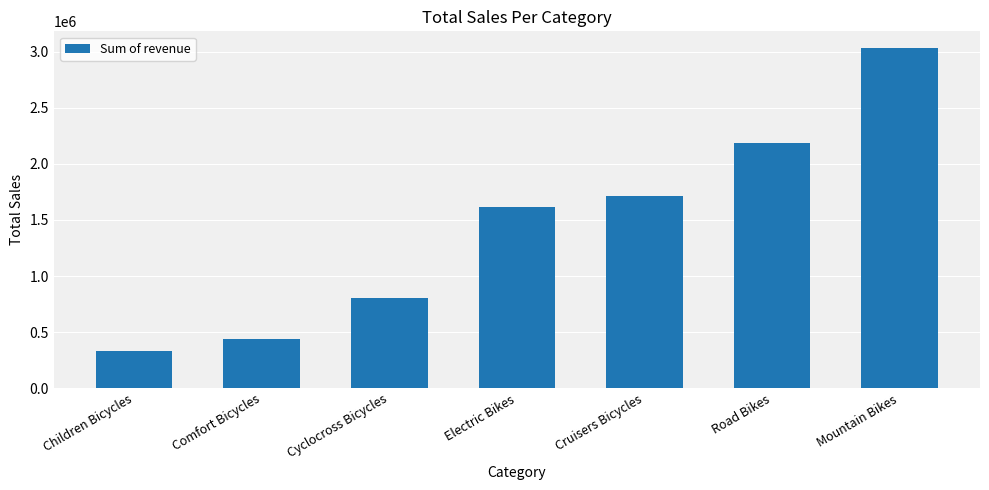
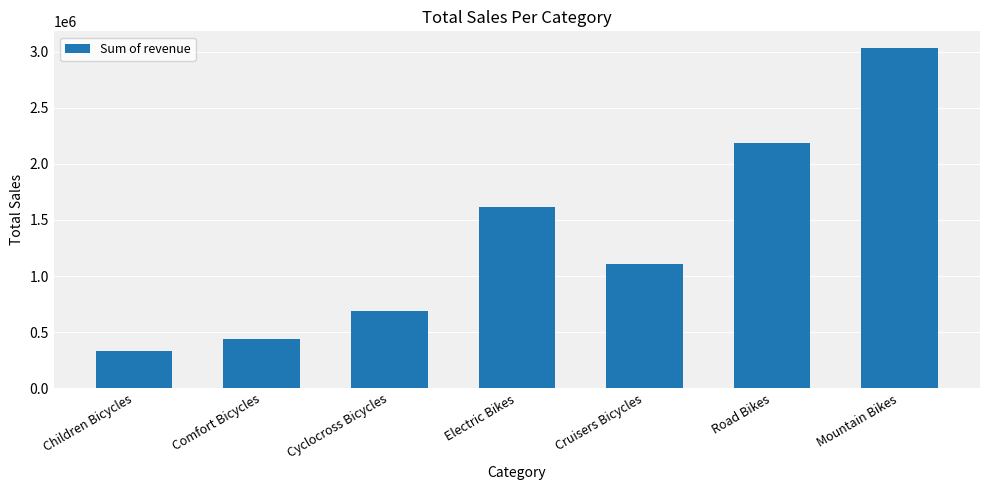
  {
    "Children Bicycles": 330000,
    "Comfort Bicycles": 440000,
-   "Cyclocross Bicycles": 800000,
+   "Cyclocross Bicycles": 690000,
    "Electric Bikes": 1620000,
-   "Cruisers Bicycles": 1710000,
+   "Cruisers Bicycles": 1110000,
    "Road Bikes": 2190000,
    "Mountain Bikes": 3030000
  }
